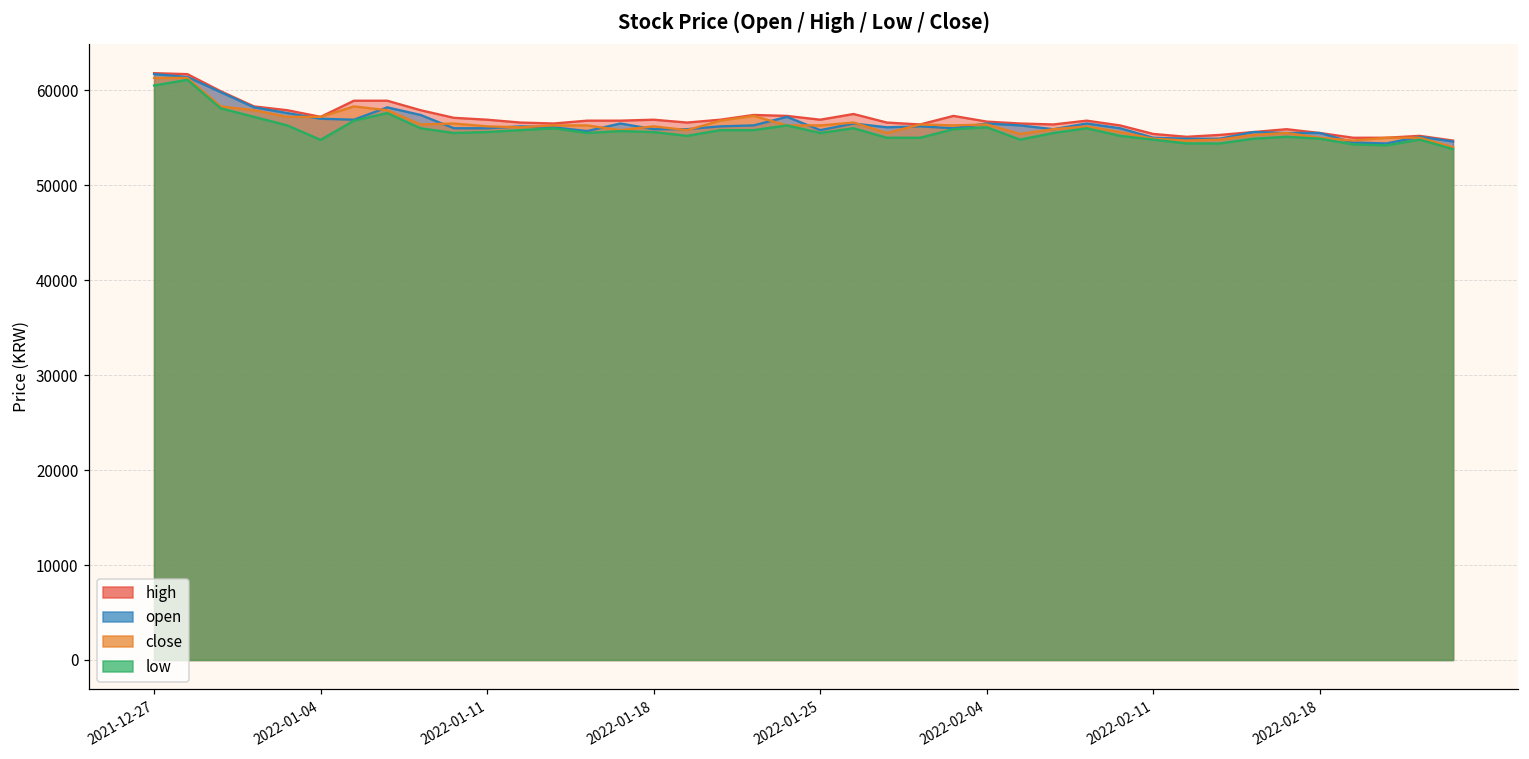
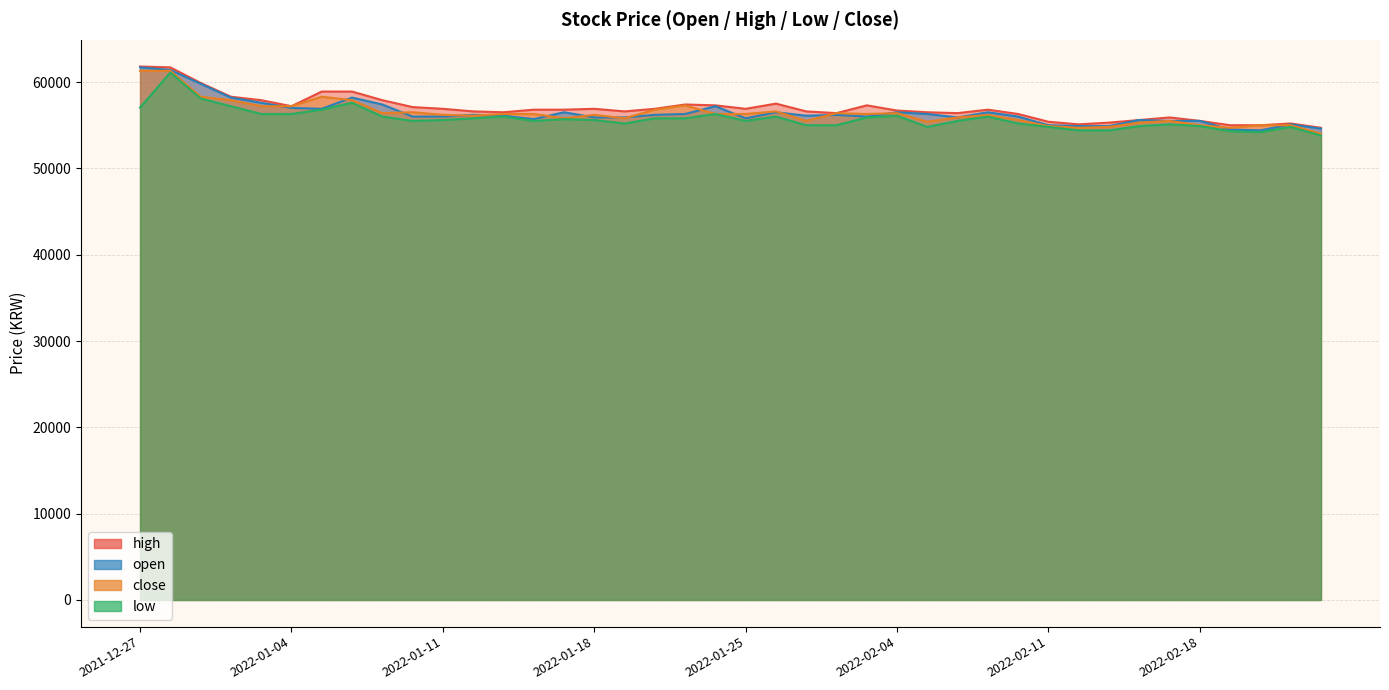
  {
    "open": {
      "2022-01-25": 56000
    },
    "low": {
-     "2021-12-27": 61000,
-     "2022-01-04": 55000,
+     "2021-12-27": 57000,
+     "2022-01-04": 56000,
      "2022-01-11": 56000,
      "2022-01-18": 56000,
      "2022-01-25": 56000,
      "2022-02-04": 56000
    }
  }
